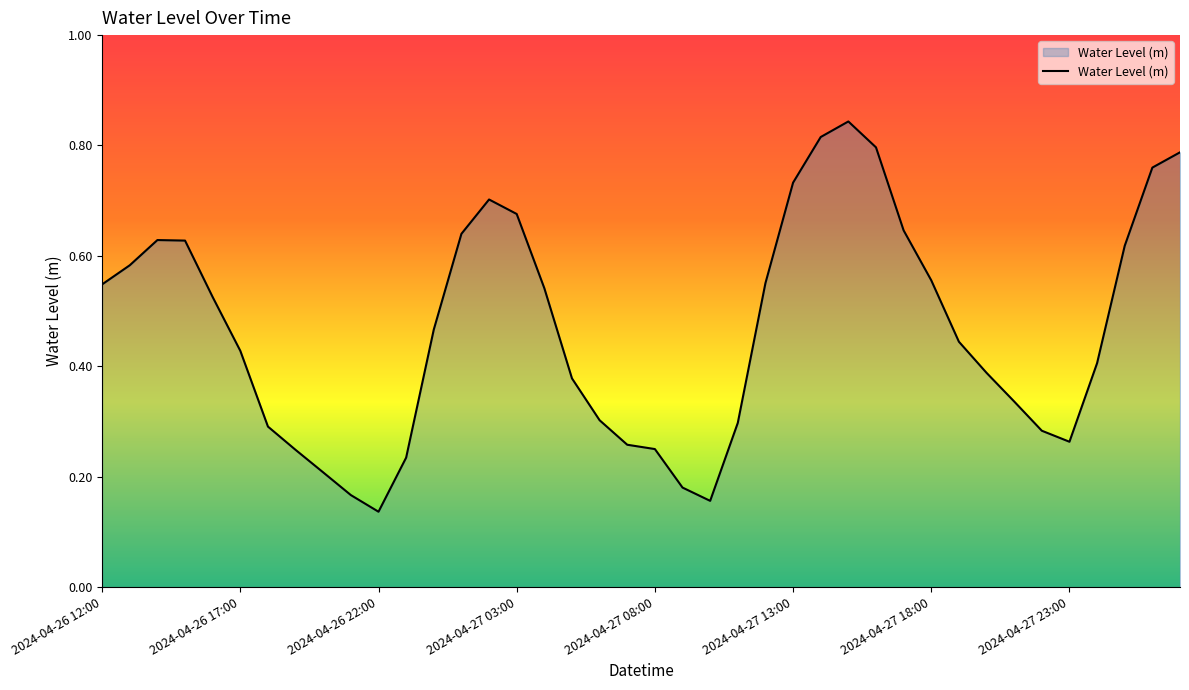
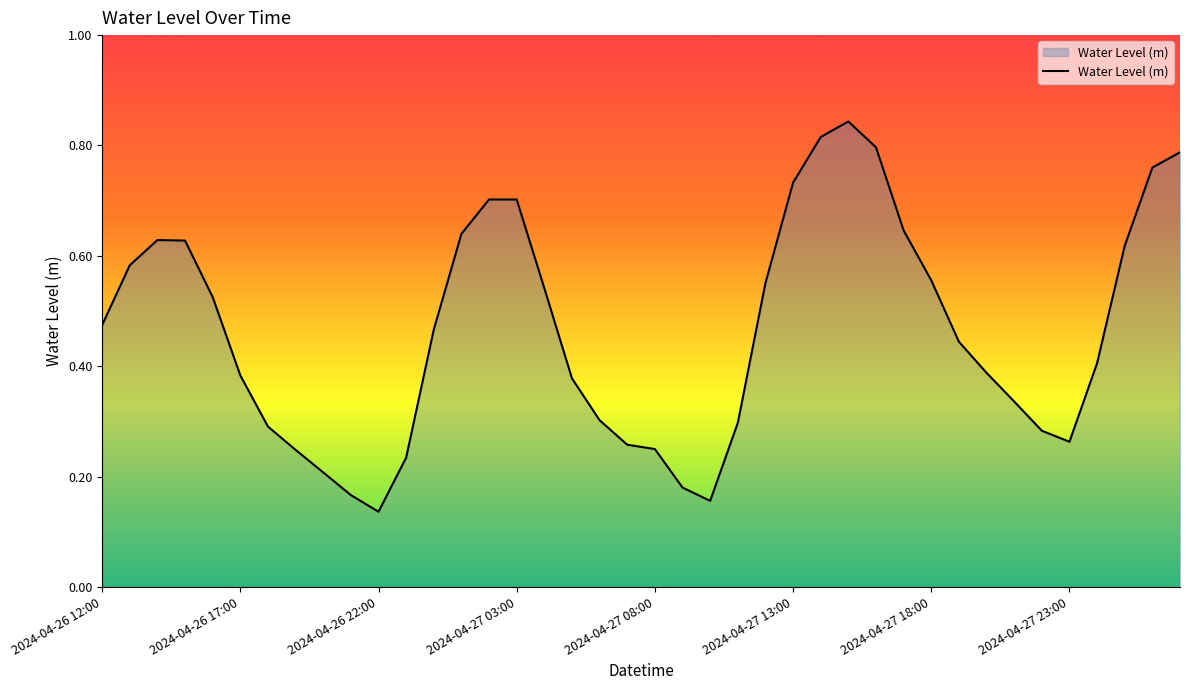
  {
-   "2024-04-26 12:00": 0.55,
-   "2024-04-26 17:00": 0.43,
+   "2024-04-26 12:00": 0.47,
+   "2024-04-26 17:00": 0.38,
    "2024-04-26 22:00": 0.14,
-   "2024-04-27 03:00": 0.68,
+   "2024-04-27 03:00": 0.70,
    "2024-04-27 08:00": 0.25,
    "2024-04-27 13:00": 0.73,
    "2024-04-27 18:00": 0.56,
    "2024-04-27 23:00": 0.26
  }
